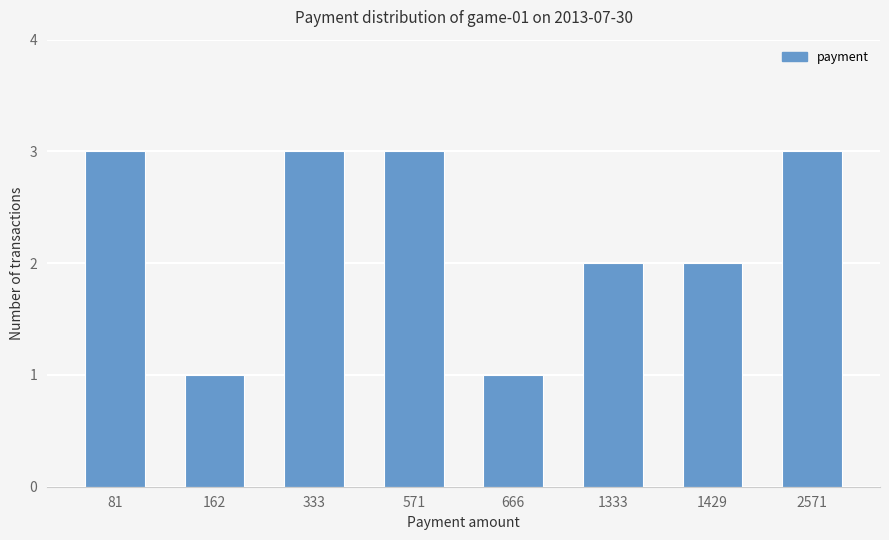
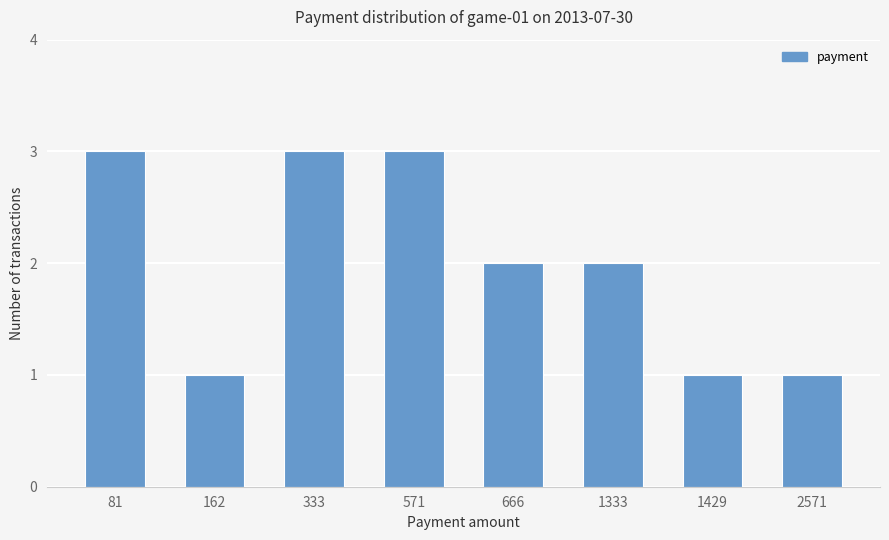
  {
    "81": 3,
    "162": 1,
    "333": 3,
    "571": 3,
-   "666": 1,
+   "666": 2,
    "1333": 2,
-   "1429": 2,
-   "2571": 3
+   "1429": 1,
+   "2571": 1
  }
